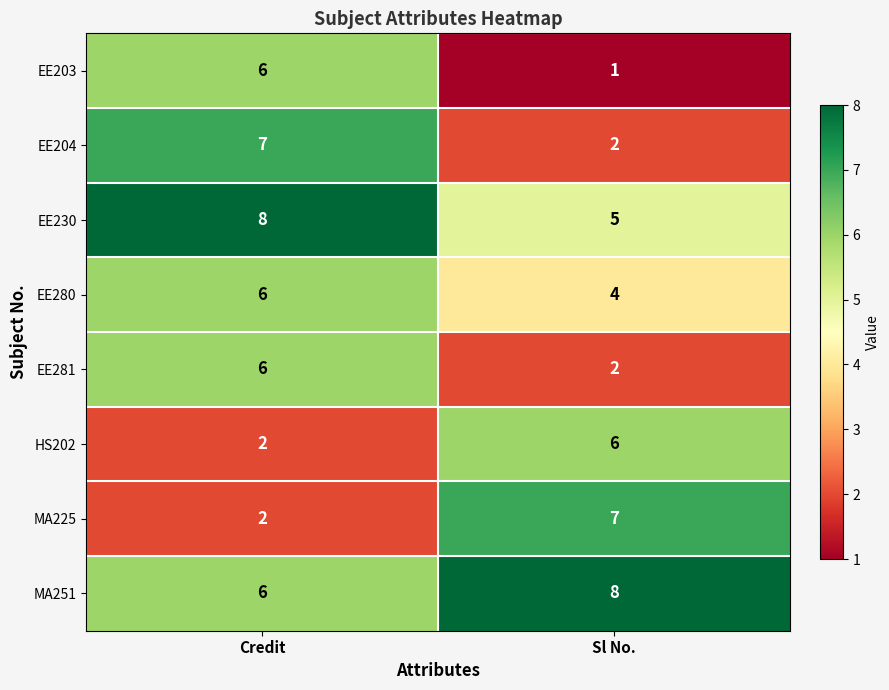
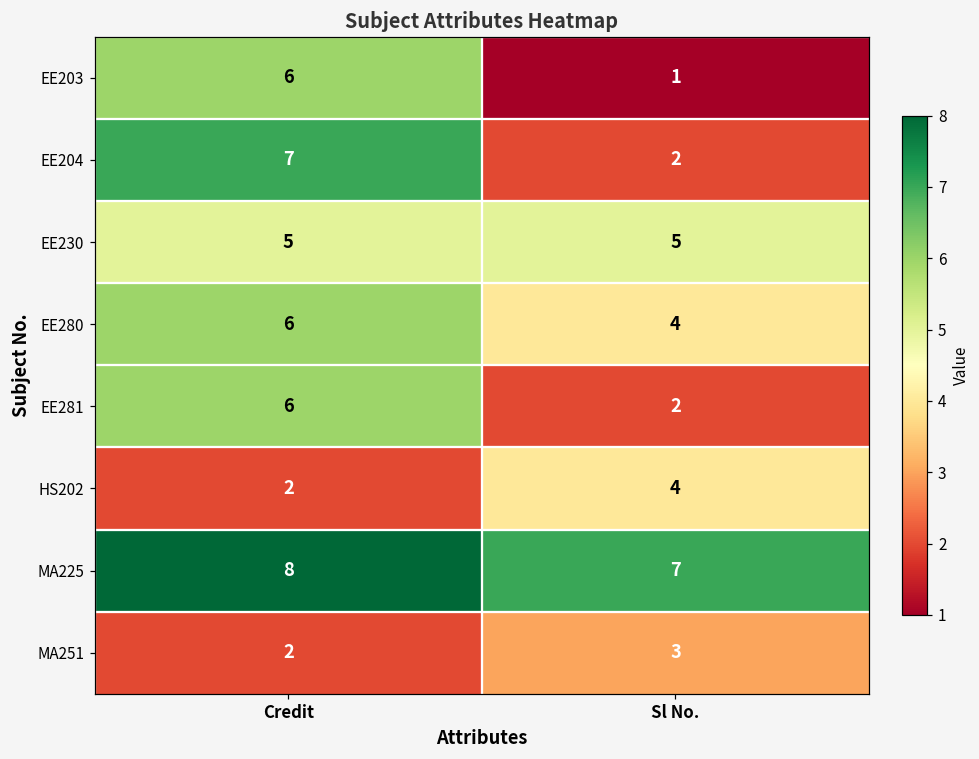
  {
    "EE203": {
      "Credit": 6,
      "Sl No.": 1
    },
    "EE204": {
      "Credit": 7,
      "Sl No.": 2
    },
    "EE230": {
-     "Credit": 8,
+     "Credit": 5,
      "Sl No.": 5
    },
    "EE280": {
      "Credit": 6,
      "Sl No.": 4
    },
    "EE281": {
      "Credit": 6,
      "Sl No.": 2
    },
    "HS202": {
      "Credit": 2,
-     "Sl No.": 6
+     "Sl No.": 4
    },
    "MA225": {
-     "Credit": 2,
+     "Credit": 8,
      "Sl No.": 7
    },
    "MA251": {
-     "Credit": 6,
-     "Sl No.": 8
+     "Credit": 2,
+     "Sl No.": 3
    }
  }
